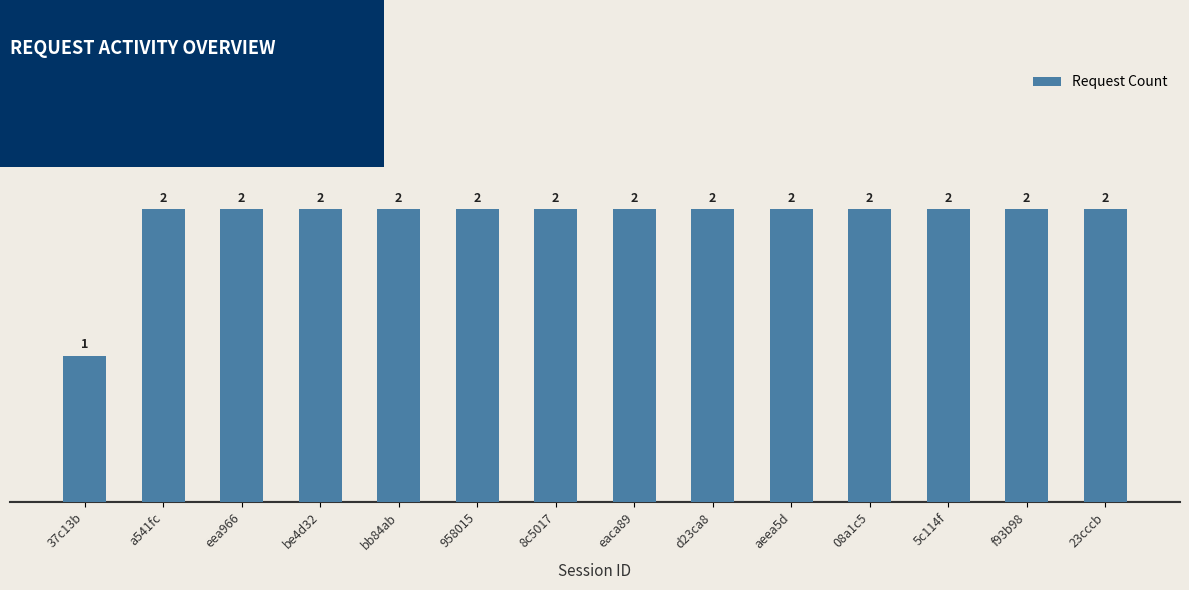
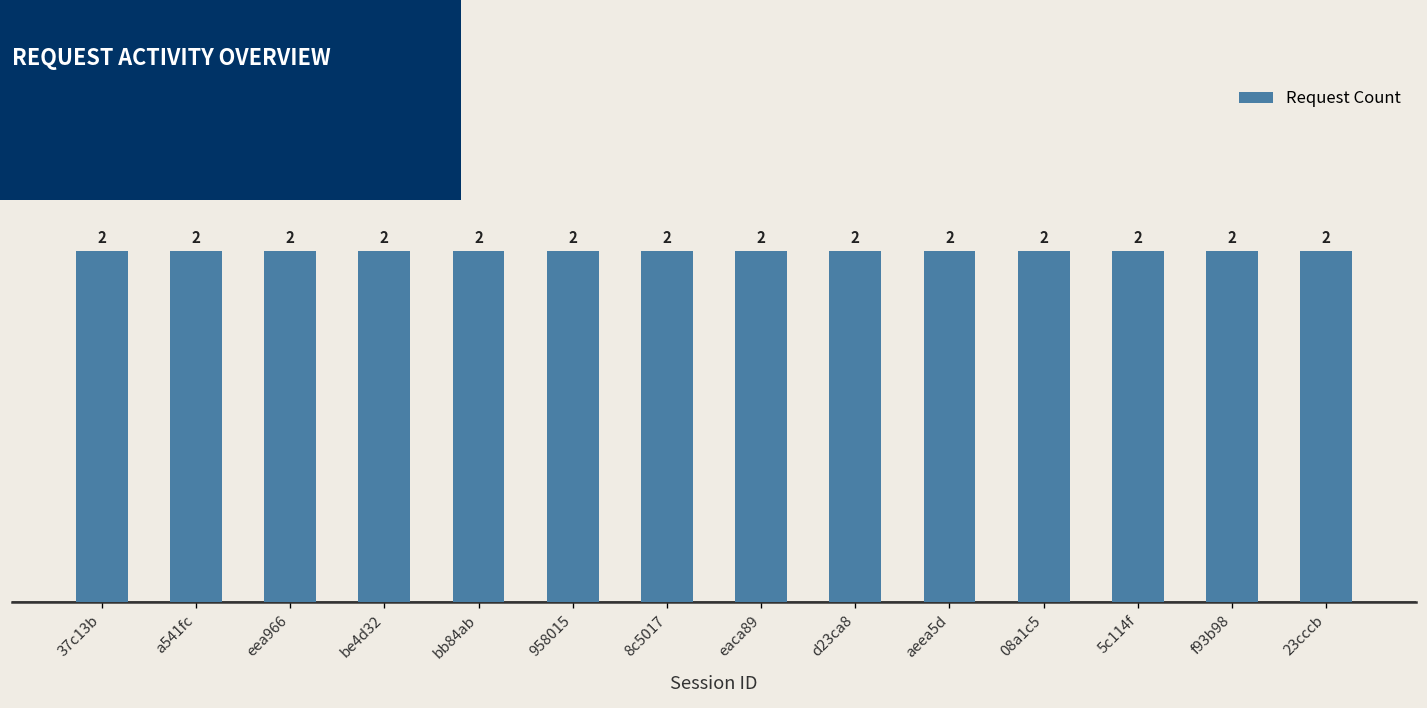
  {
-   "37c13b": 1,
+   "37c13b": 2,
    "a541fc": 2,
    "eea966": 2,
    "be4d32": 2,
    "bb84ab": 2,
    "958015": 2,
    "8c5017": 2,
    "eaca89": 2,
    "d23ca8": 2,
    "aeea5d": 2,
    "08a1c5": 2,
    "5c114f": 2,
    "f93b98": 2,
    "23cccb": 2
  }
